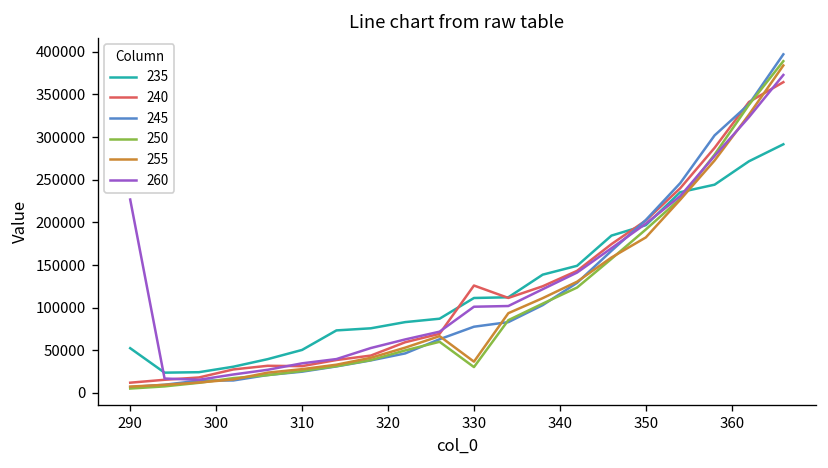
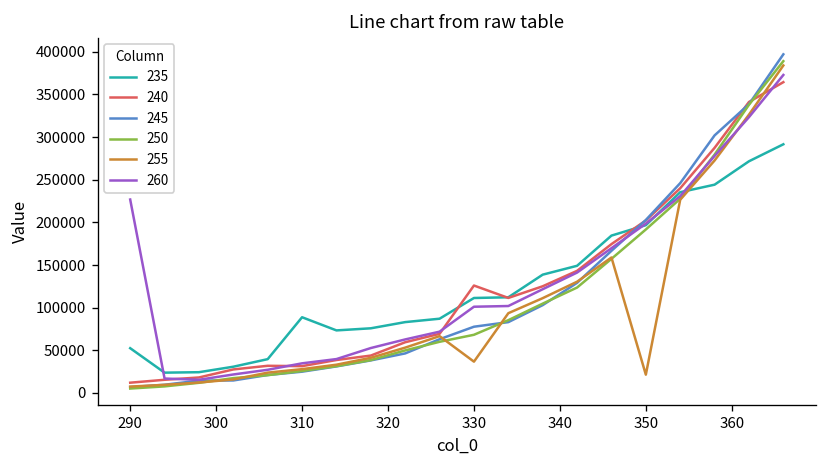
  {
    "235": {
      "290": 50000,
-     "310": 50000,
+     "310": 90000,
      "330": 110000
    },
    "240": {
      "290": 10000,
      "330": 130000
    },
    "245": {
      "330": 80000
    },
    "250": {
-     "330": 30000,
+     "330": 70000,
      "350": 190000
    },
    "255": {
      "330": 40000,
-     "350": 180000
+     "350": 20000
    },
    "260": {
      "290": 230000,
      "330": 100000
    }
  }
